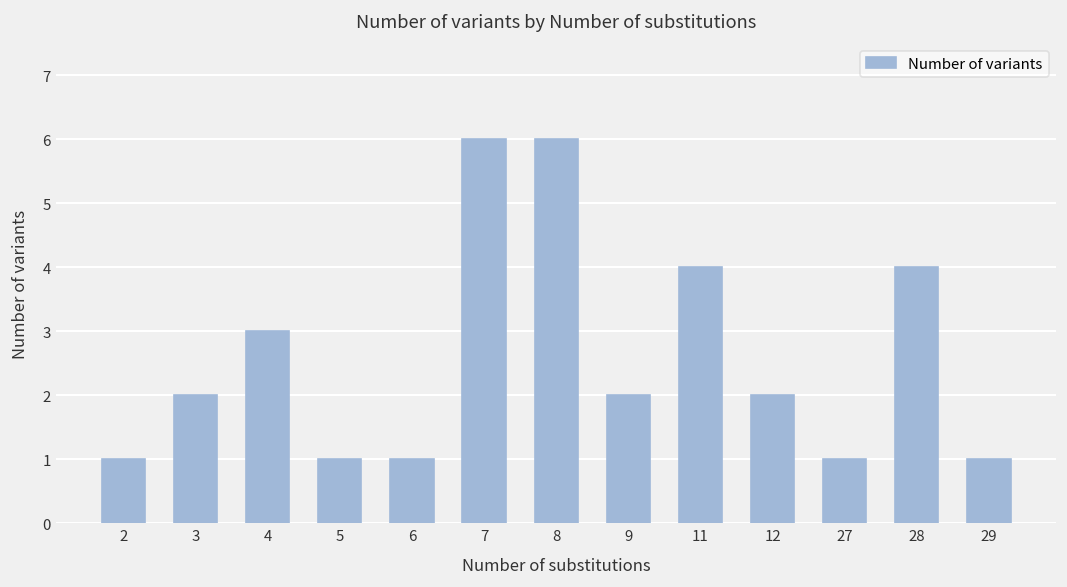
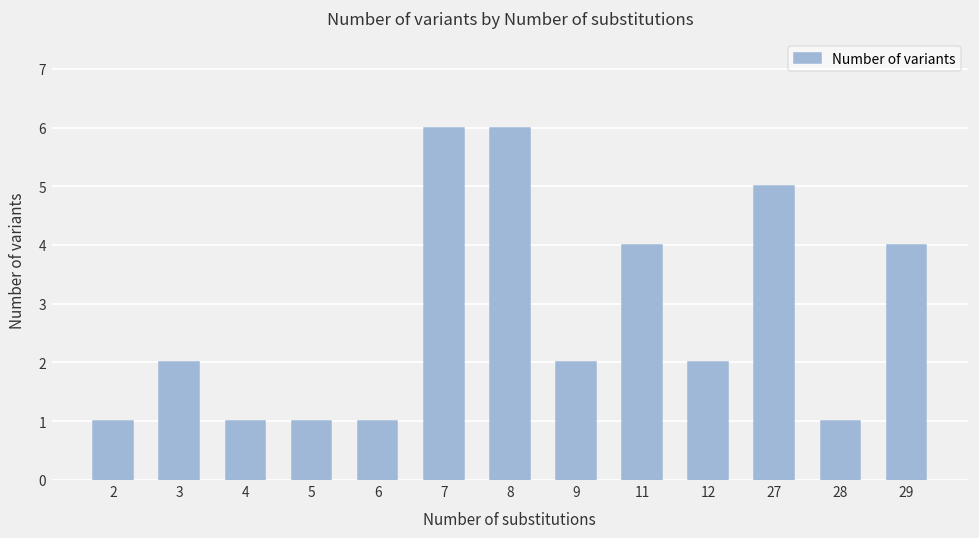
  {
    "2": 1,
    "3": 2,
-   "4": 3,
+   "4": 1,
    "5": 1,
    "6": 1,
    "7": 6,
    "8": 6,
    "9": 2,
    "11": 4,
    "12": 2,
-   "27": 1,
-   "28": 4,
-   "29": 1
+   "27": 5,
+   "28": 1,
+   "29": 4
  }
